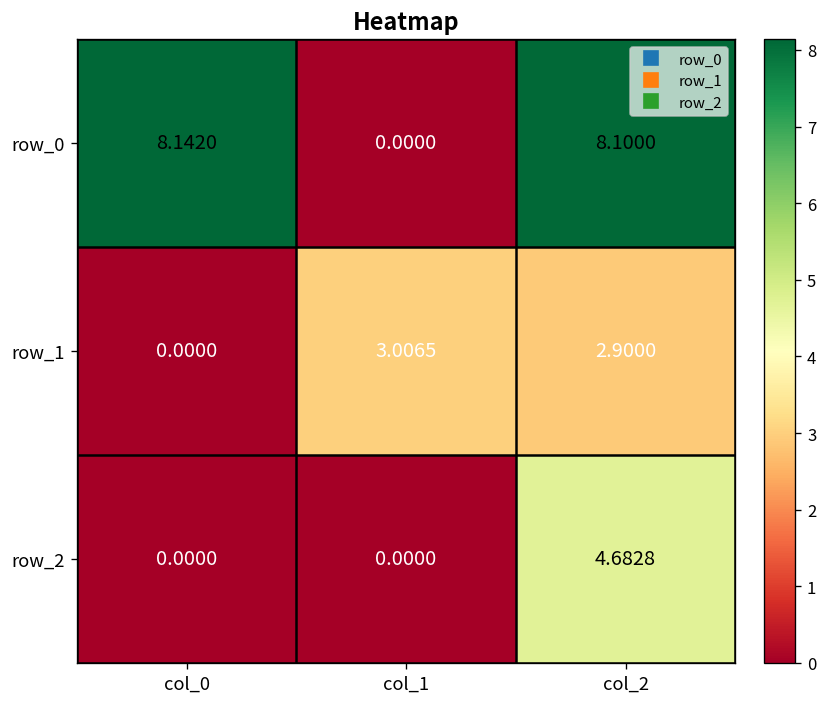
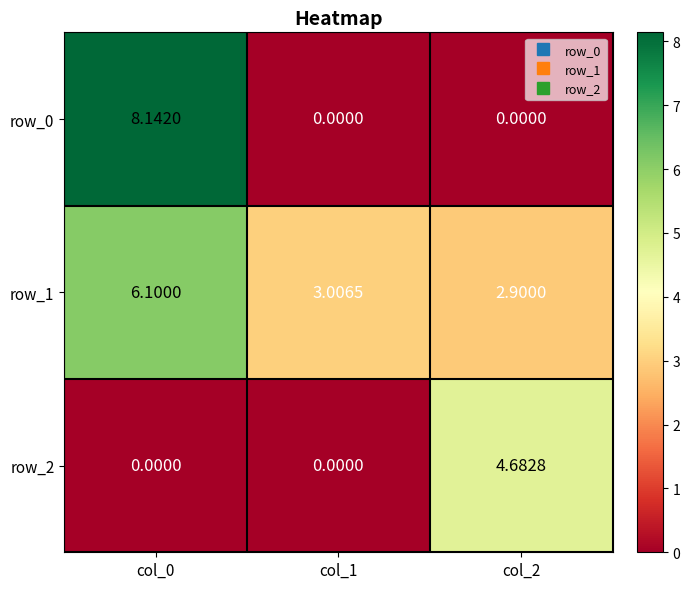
  {
    "row_0": {
      "col_0": 8.1420,
      "col_1": 0.0000,
-     "col_2": 8.1000
+     "col_2": 0.0000
    },
    "row_1": {
-     "col_0": 0.0000,
+     "col_0": 6.1000,
      "col_1": 3.0065,
      "col_2": 2.9000
    },
    "row_2": {
      "col_0": 0.0000,
      "col_1": 0.0000,
      "col_2": 4.6828
    }
  }
